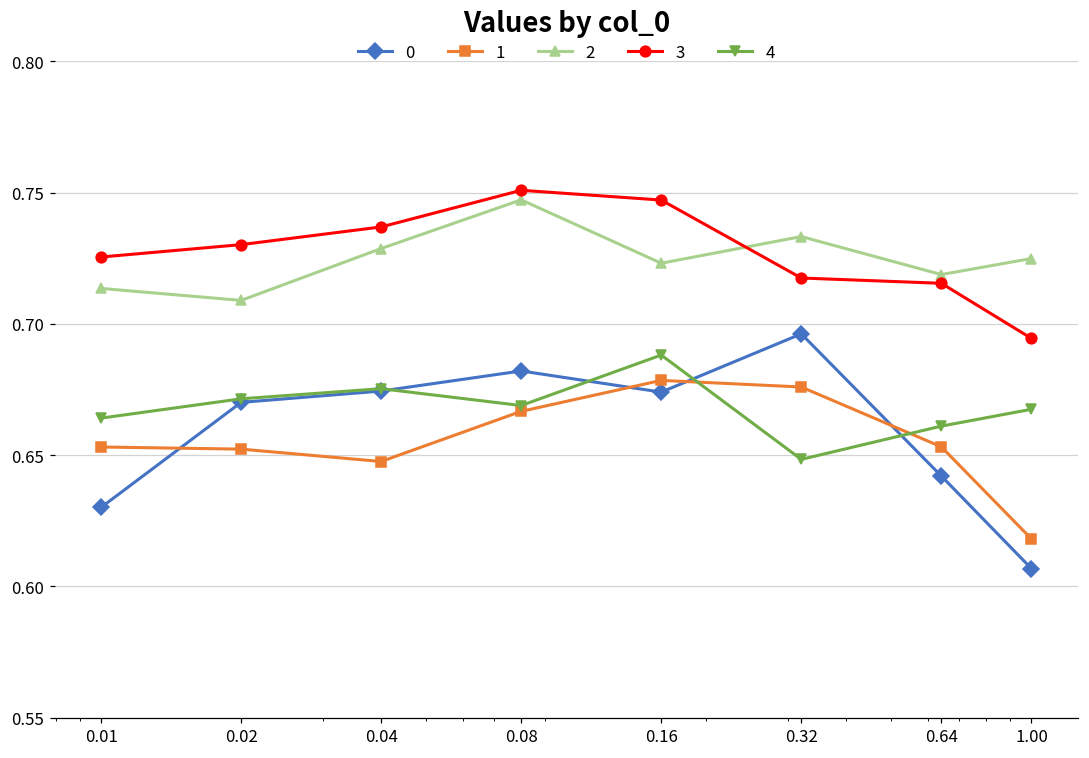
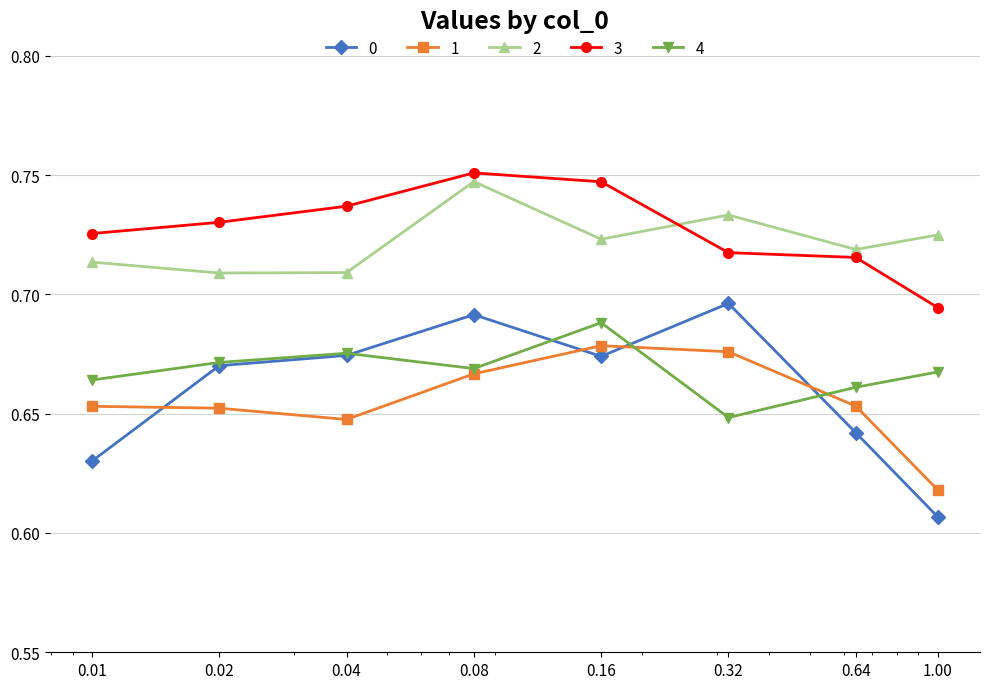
  {
    "0": {
      "0.01": 0.630,
      "0.02": 0.670,
-     "0.08": 0.682,
+     "0.08": 0.691,
      "0.16": 0.674,
      "0.32": 0.696,
      "0.64": 0.642,
      "1.00": 0.607
    },
    "1": {
      "0.01": 0.653,
      "0.02": 0.652,
      "0.04": 0.648,
      "0.08": 0.667,
      "0.16": 0.678,
      "0.32": 0.676,
      "0.64": 0.653,
      "1.00": 0.618
    },
    "2": {
      "0.01": 0.714,
      "0.02": 0.709,
-     "0.04": 0.729,
+     "0.04": 0.709,
      "0.08": 0.747,
      "0.16": 0.723,
      "0.32": 0.733,
      "0.64": 0.719,
      "1.00": 0.725
    },
    "3": {
      "0.01": 0.725,
      "0.02": 0.730,
      "0.04": 0.737,
      "0.08": 0.751,
      "0.16": 0.747,
      "0.32": 0.717,
      "0.64": 0.715,
      "1.00": 0.694
    },
    "4": {
      "0.01": 0.664,
      "0.02": 0.671,
      "0.08": 0.669,
      "0.16": 0.688,
      "0.32": 0.648,
      "0.64": 0.661,
      "1.00": 0.667
    }
  }
